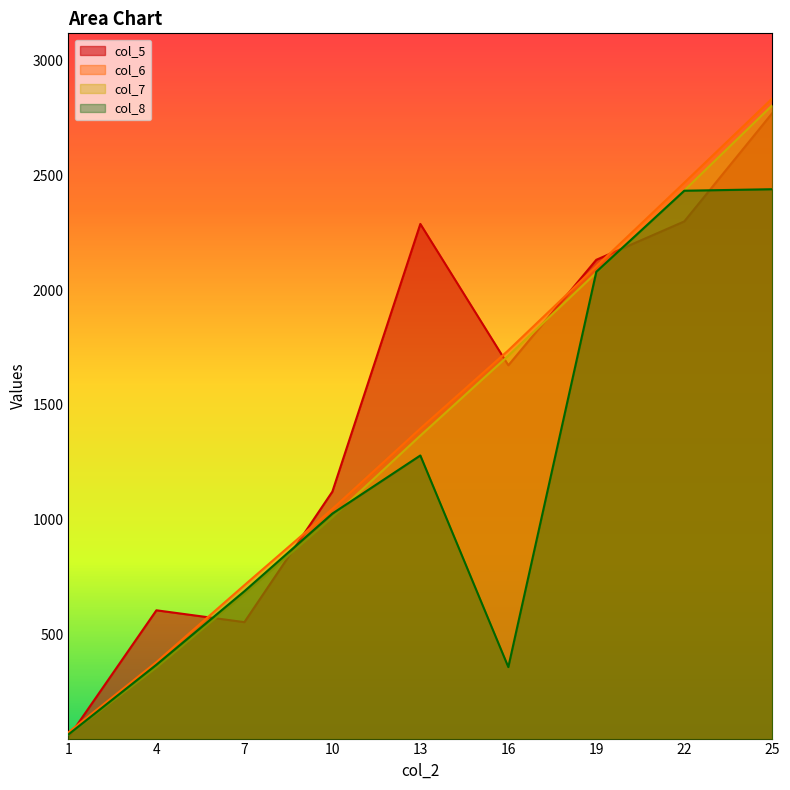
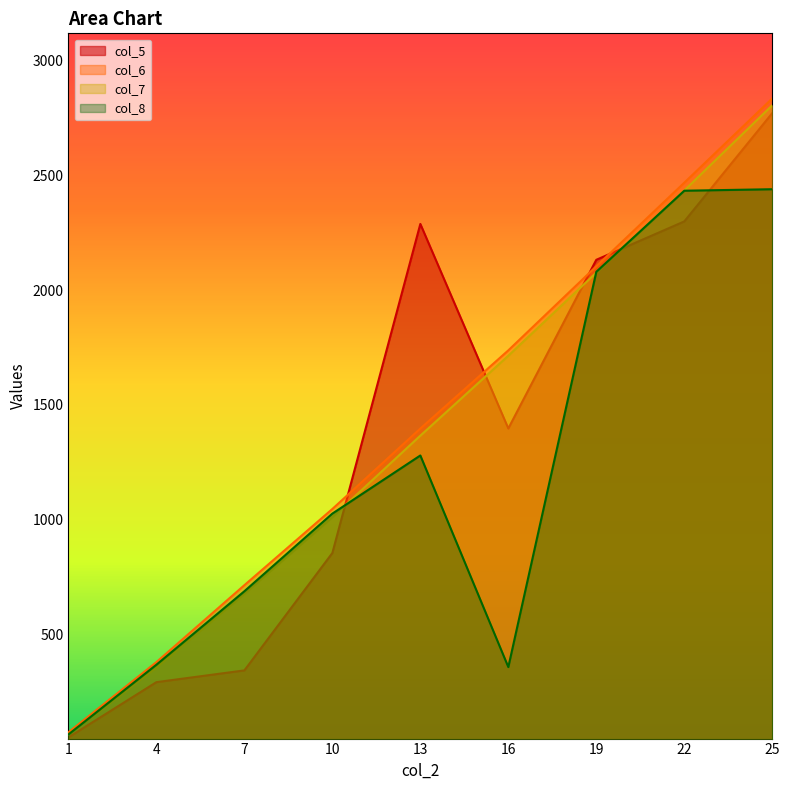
  {
    "col_5": {
      "1": 50,
-     "4": 610,
-     "7": 550,
-     "10": 1120,
+     "4": 290,
+     "7": 340,
+     "10": 860,
      "13": 2290,
-     "16": 1670,
+     "16": 1400,
      "19": 2130,
      "22": 2300,
      "25": 2770
    },
    "col_8": {
      "4": 370,
      "10": 1030,
      "13": 1280,
      "16": 360,
      "25": 2440
    }
  }
